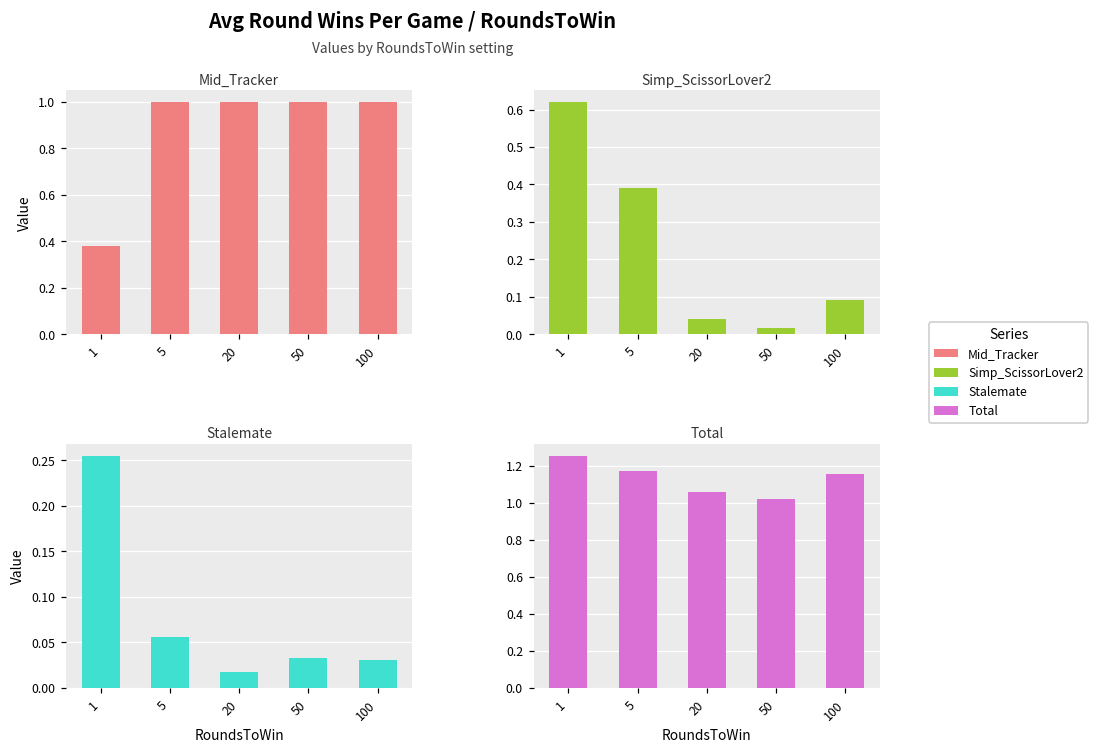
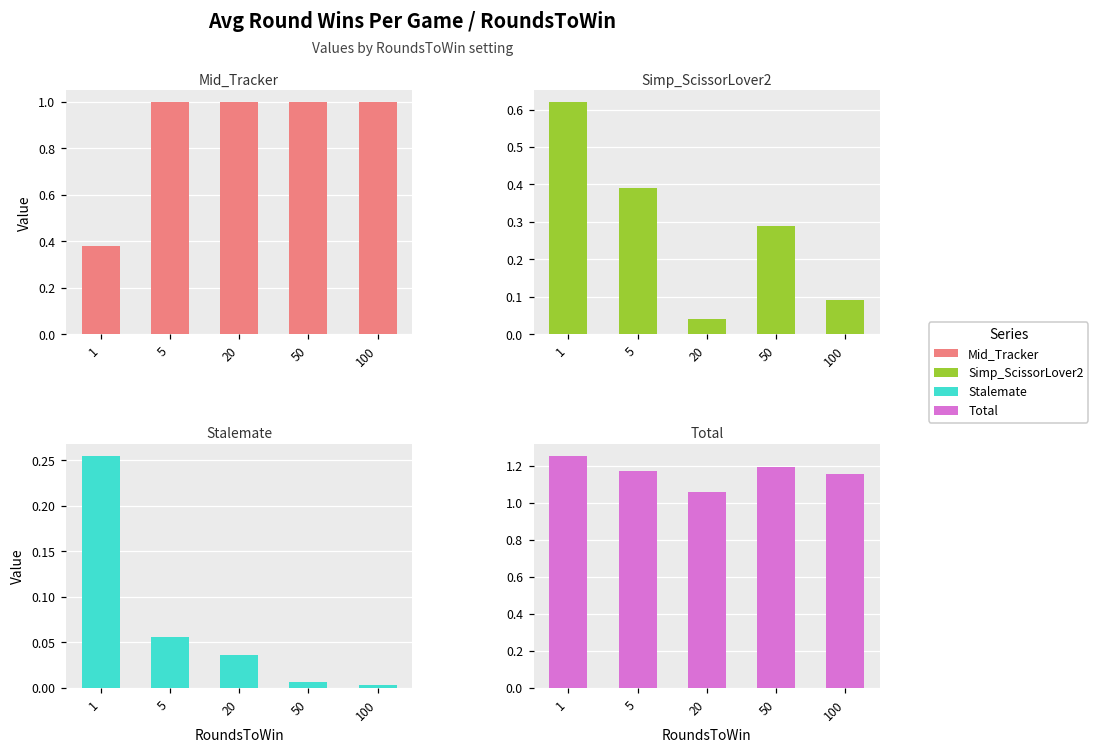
  {
    "Mid_Tracker": {
      "1": 0.38,
      "5": 1.00,
      "20": 1.00,
      "50": 1.00,
      "100": 1.00
    },
    "Simp_ScissorLover2": {
      "1": 0.62,
      "5": 0.39,
      "20": 0.04,
-     "50": 0.02,
+     "50": 0.29,
      "100": 0.09
    },
    "Stalemate": {
      "1": 0.26,
      "5": 0.06,
-     "20": 0.02,
-     "50": 0.03,
-     "100": 0.03
+     "20": 0.04,
+     "50": 0.01,
+     "100": 0.00
    },
    "Total": {
      "1": 1.26,
      "5": 1.17,
      "20": 1.06,
-     "50": 1.02,
+     "50": 1.19,
      "100": 1.16
    }
  }
